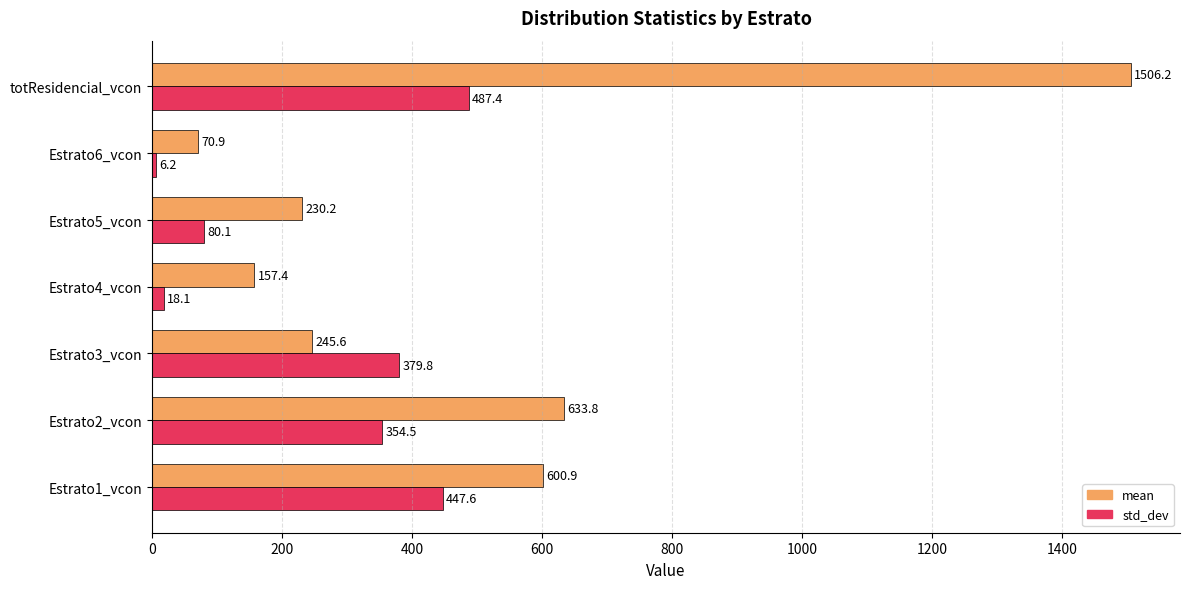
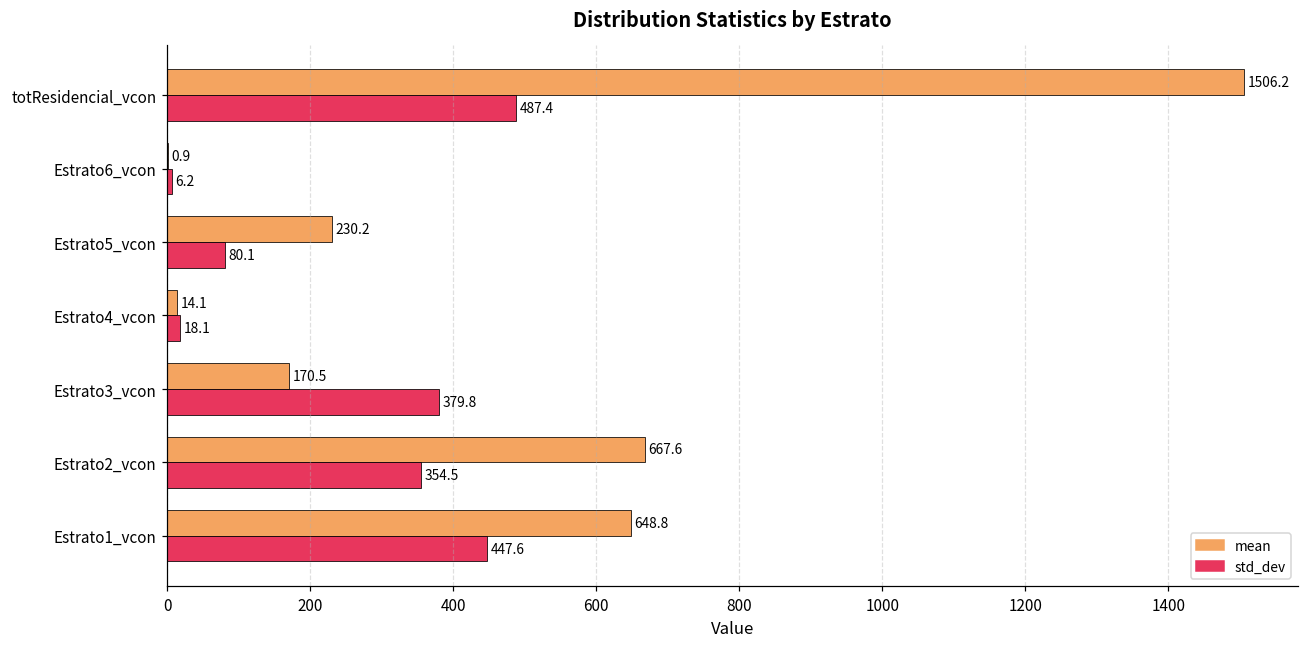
  {
    "mean": {
      "totResidencial_vcon": 1506.2,
-     "Estrato6_vcon": 70.9,
+     "Estrato6_vcon": 0.9,
      "Estrato5_vcon": 230.2,
-     "Estrato4_vcon": 157.4,
-     "Estrato3_vcon": 245.6,
-     "Estrato2_vcon": 633.8,
-     "Estrato1_vcon": 600.9
+     "Estrato4_vcon": 14.1,
+     "Estrato3_vcon": 170.5,
+     "Estrato2_vcon": 667.6,
+     "Estrato1_vcon": 648.8
    },
    "std_dev": {
      "totResidencial_vcon": 487.4,
      "Estrato6_vcon": 6.2,
      "Estrato5_vcon": 80.1,
      "Estrato4_vcon": 18.1,
      "Estrato3_vcon": 379.8,
      "Estrato2_vcon": 354.5,
      "Estrato1_vcon": 447.6
    }
  }
